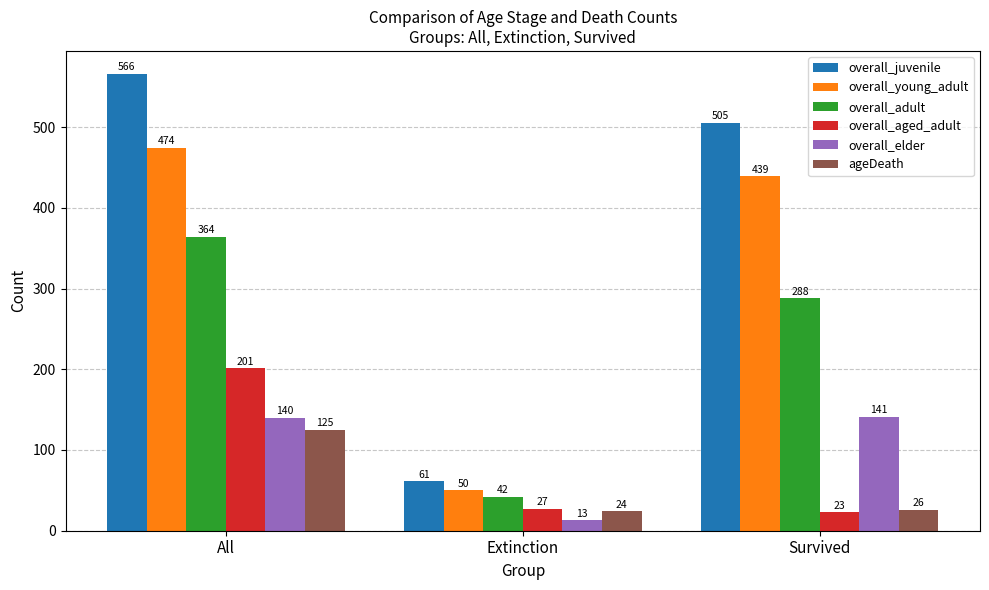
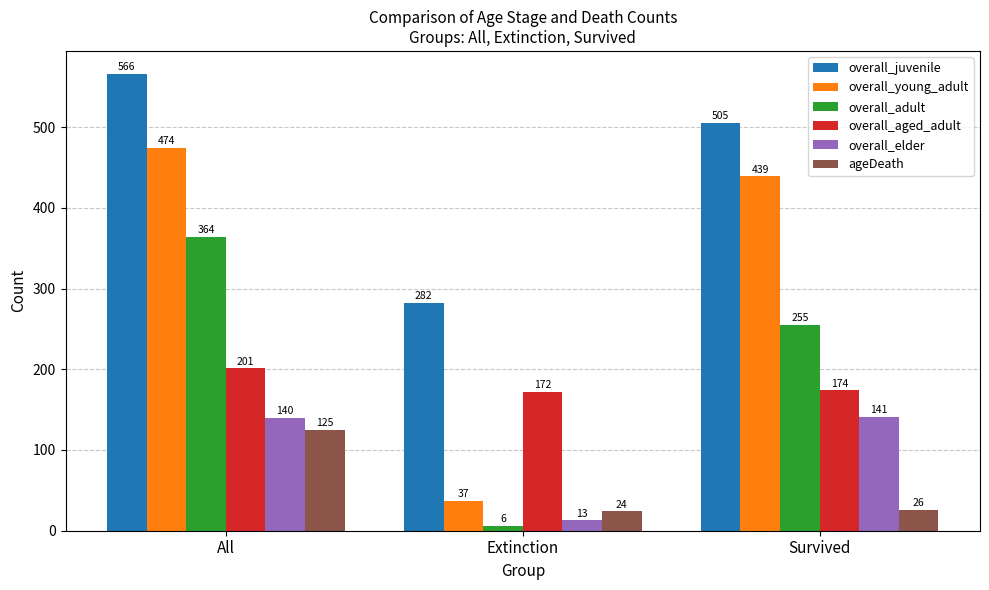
  {
    "overall_juvenile": {
      "All": 566,
-     "Extinction": 61,
+     "Extinction": 282,
      "Survived": 505
    },
    "overall_young_adult": {
      "All": 474,
-     "Extinction": 50,
+     "Extinction": 37,
      "Survived": 439
    },
    "overall_adult": {
      "All": 364,
-     "Extinction": 42,
-     "Survived": 288
+     "Extinction": 6,
+     "Survived": 255
    },
    "overall_aged_adult": {
      "All": 201,
-     "Extinction": 27,
-     "Survived": 23
+     "Extinction": 172,
+     "Survived": 174
    },
    "overall_elder": {
      "All": 140,
      "Extinction": 13,
      "Survived": 141
    },
    "ageDeath": {
      "All": 125,
      "Extinction": 24,
      "Survived": 26
    }
  }
